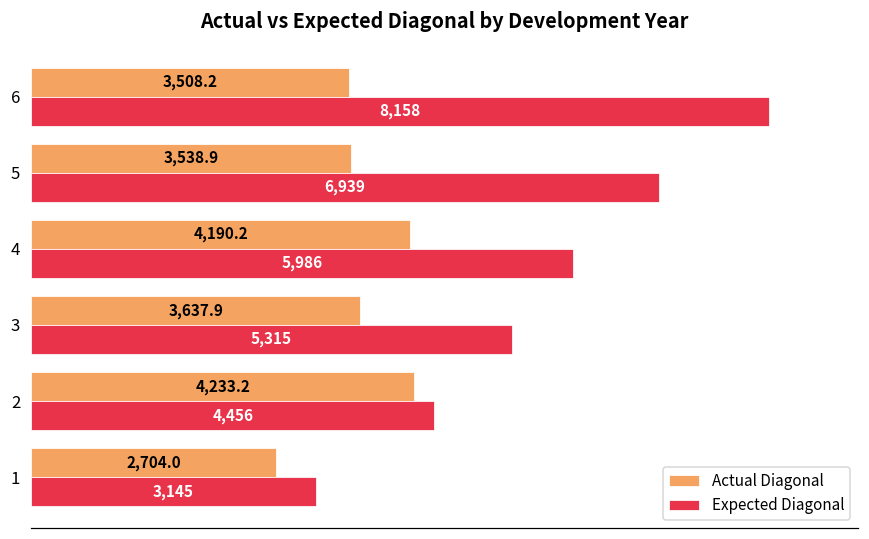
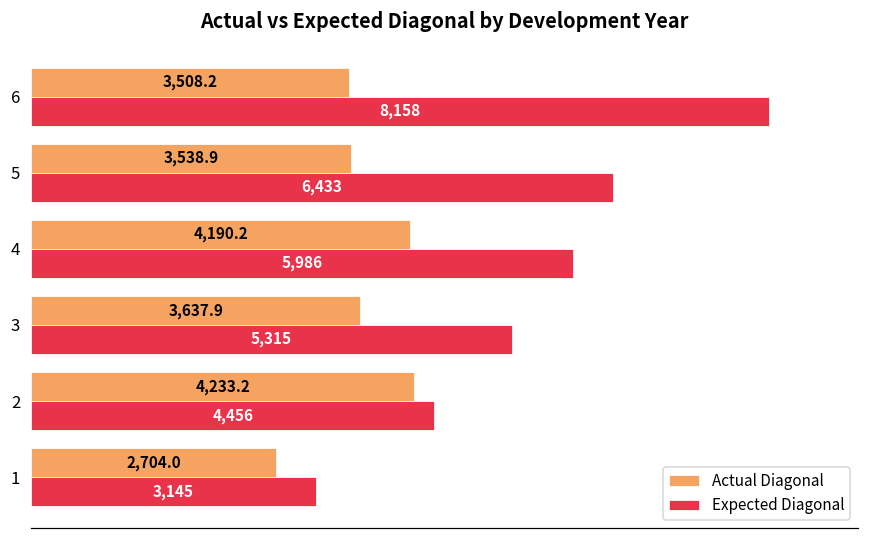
  {
    "Actual Diagonal": {
      "6": "3,508.2",
      "5": "3,538.9",
      "4": "4,190.2",
      "3": "3,637.9",
      "2": "4,233.2",
      "1": "2,704.0"
    },
    "Expected Diagonal": {
      "6": "8,158",
-     "5": "6,939",
+     "5": "6,433",
      "4": "5,986",
      "3": "5,315",
      "2": "4,456",
      "1": "3,145"
    }
  }
